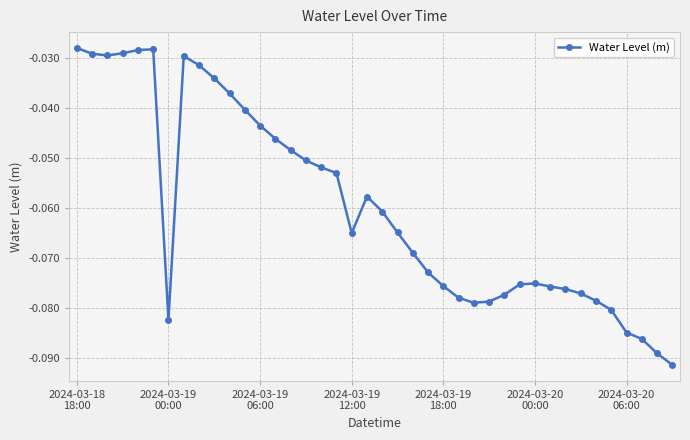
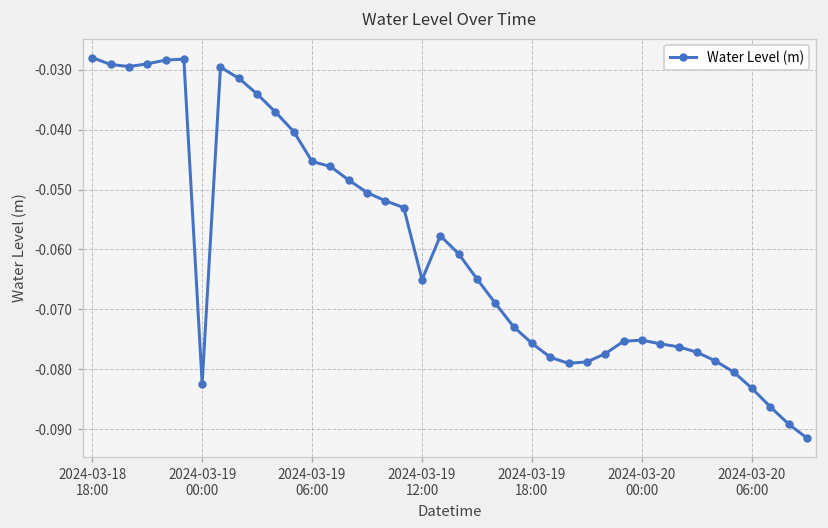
  {
    "2024-03-18 18:00": -0.028,
    "2024-03-19 00:00": -0.082,
-   "2024-03-19 06:00": -0.044,
+   "2024-03-19 06:00": -0.045,
    "2024-03-19 12:00": -0.065,
    "2024-03-19 18:00": -0.076,
    "2024-03-20 00:00": -0.075,
-   "2024-03-20 06:00": -0.085
+   "2024-03-20 06:00": -0.083
  }
